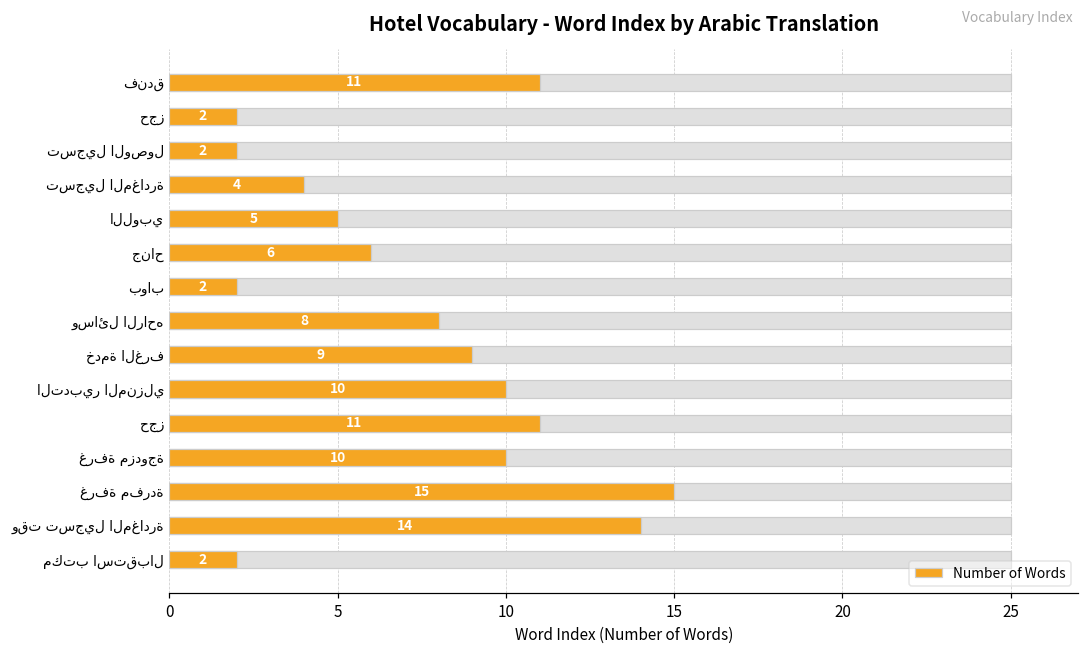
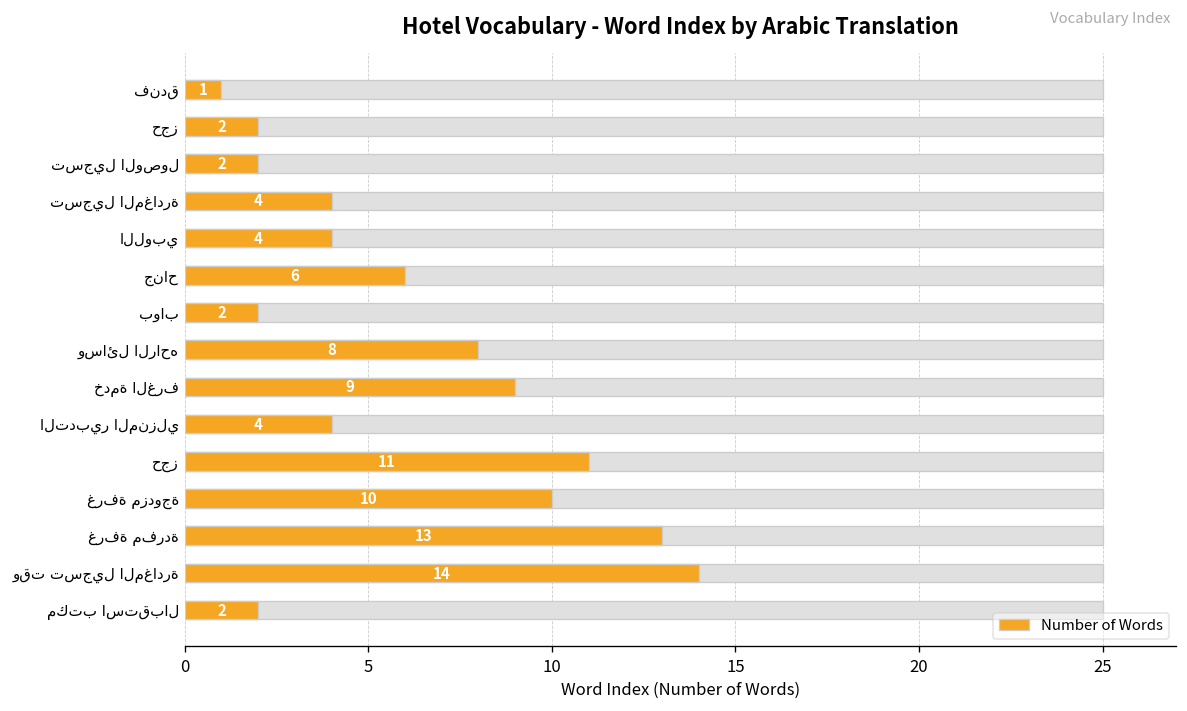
  {
    "Number of Words": {
-     "فندق": 11,
-     "اللوبي": 5,
-     "التدبير المنزلي": 10,
-     "غرفة مفردة": 15
+     "فندق": 1,
+     "اللوبي": 4,
+     "التدبير المنزلي": 4,
+     "غرفة مفردة": 13
    }
  }
